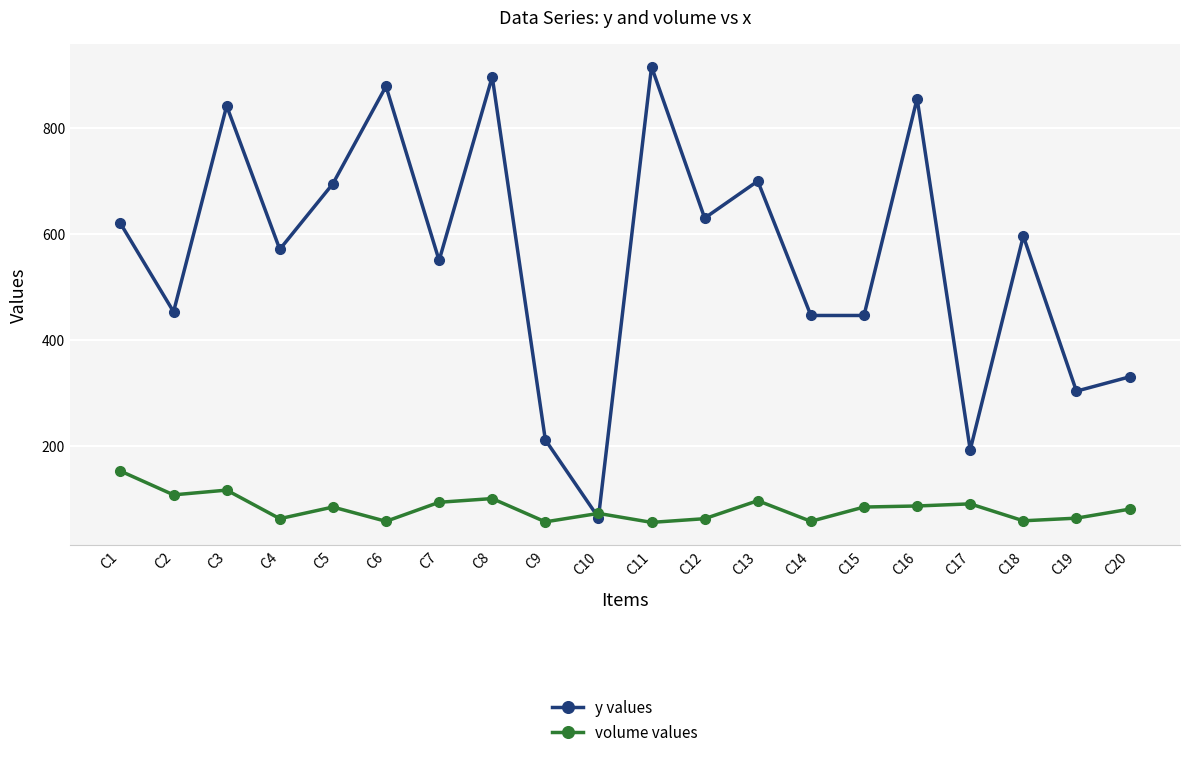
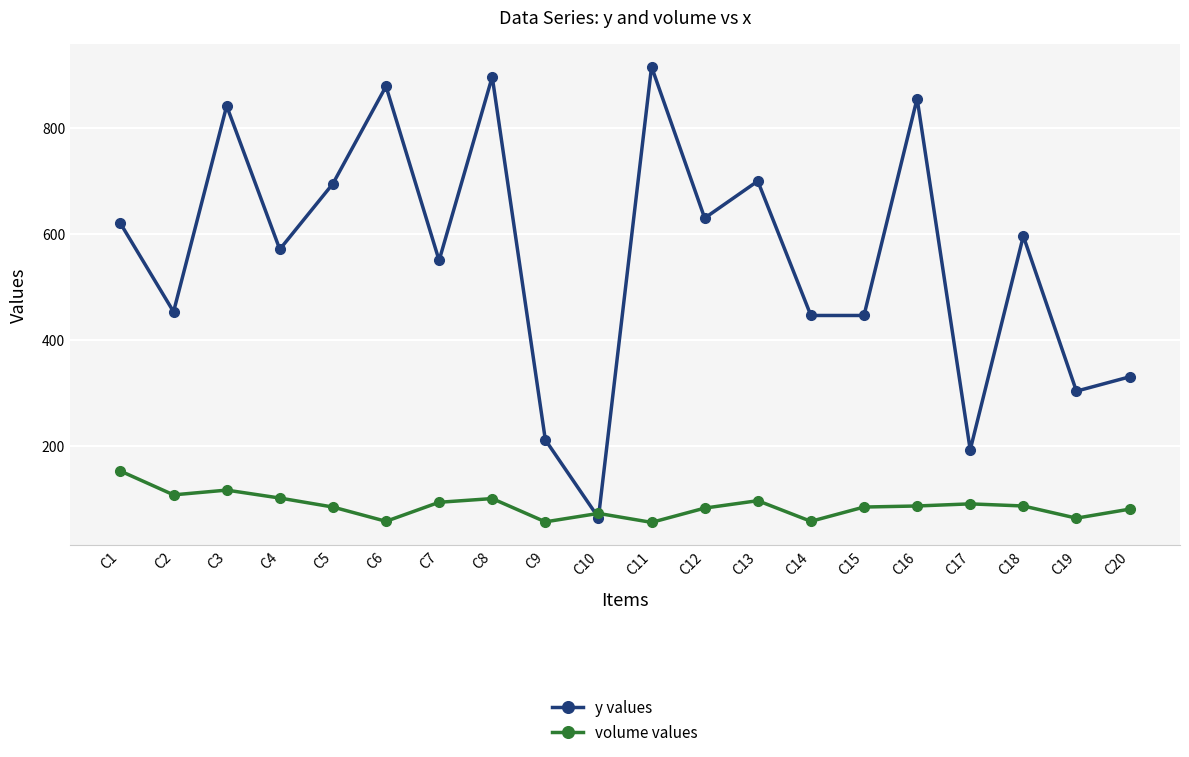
  {
    "y values": {
      "C1": 620,
      "C2": 450,
      "C3": 840,
      "C4": 570,
      "C5": 700,
      "C6": 880,
      "C7": 550,
      "C8": 900,
      "C9": 210,
      "C10": 60,
      "C11": 920,
      "C12": 630,
      "C13": 700,
      "C14": 450,
      "C15": 450,
      "C16": 860,
      "C17": 190,
      "C18": 600,
      "C19": 300,
      "C20": 330
    },
    "volume values": {
      "C1": 150,
      "C2": 110,
      "C3": 120,
-     "C4": 60,
+     "C4": 100,
      "C5": 80,
      "C6": 60,
      "C7": 90,
      "C8": 100,
      "C9": 60,
      "C10": 70,
      "C11": 60,
-     "C12": 60,
+     "C12": 80,
      "C13": 100,
      "C14": 60,
      "C15": 80,
      "C16": 90,
      "C17": 90,
-     "C18": 60,
+     "C18": 90,
      "C19": 60,
      "C20": 80
    }
  }
